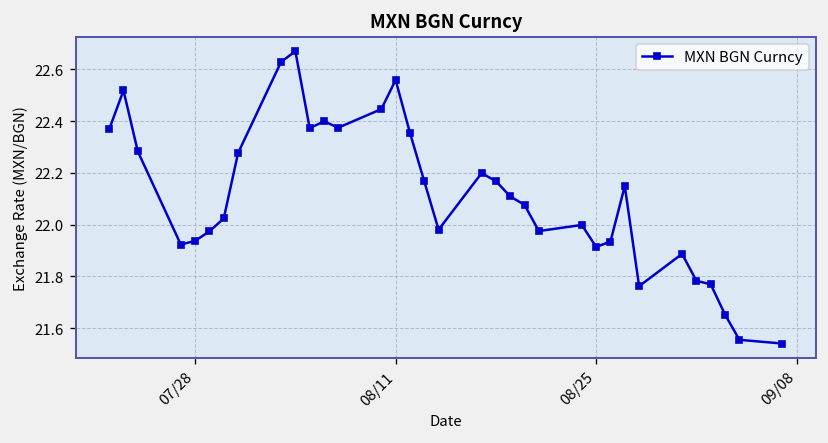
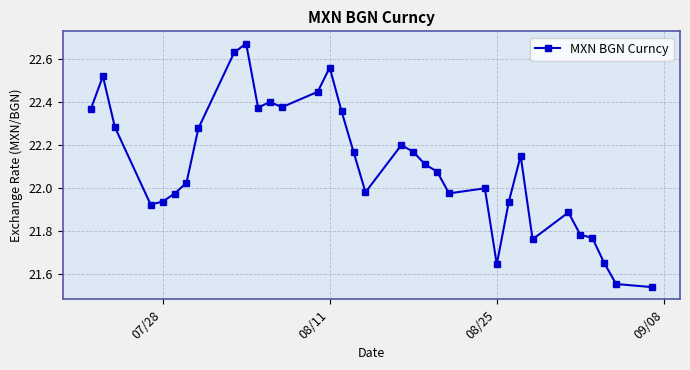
  {
    "07/28": 21.94,
    "08/11": 22.56,
-   "08/25": 21.91
+   "08/25": 21.65
  }
